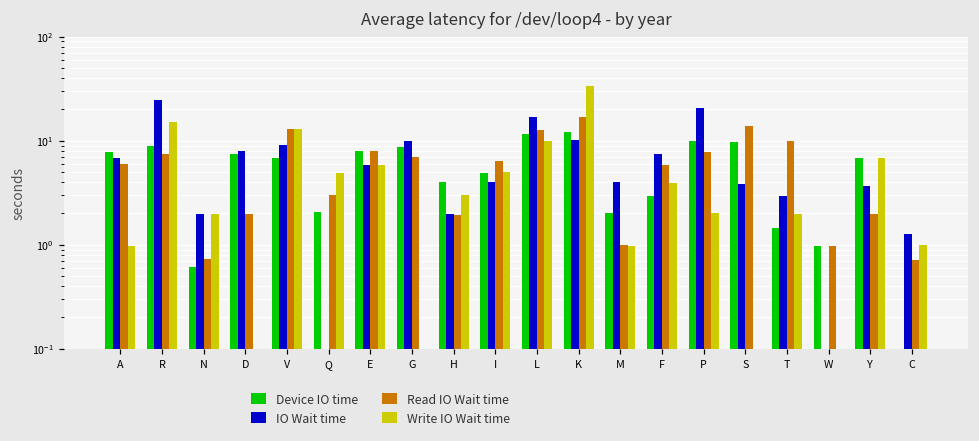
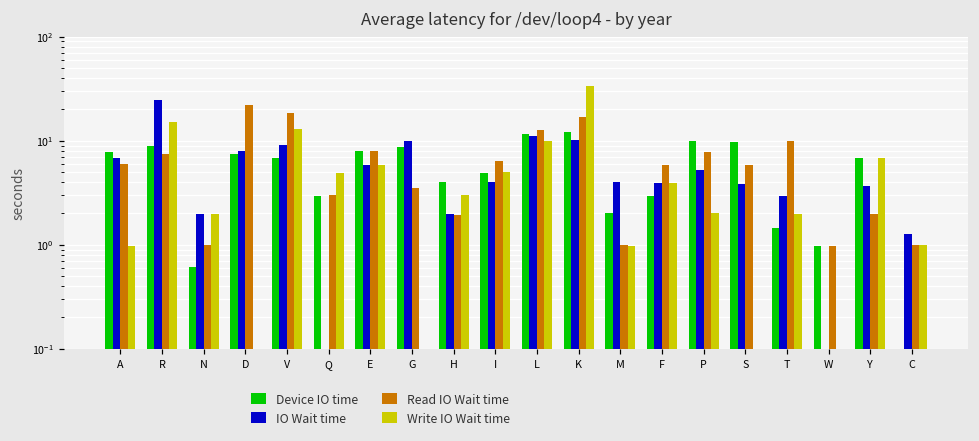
  {
    "Device IO time": {
      "A": 8,
      "R": 9,
      "N": 0.6,
      "D": 7,
      "V": 7,
-     "Q": 2.1,
+     "Q": 2.9,
      "E": 8,
      "G": 9,
      "H": 4.0,
      "I": 5,
      "L": 12,
      "K": 12,
      "M": 2.0,
      "F": 2.9,
      "P": 10,
      "S": 10,
      "T": 1.4,
      "W": 1.0,
      "Y": 7
    },
    "IO Wait time": {
      "A": 7,
      "R": 25,
      "N": 2.0,
      "D": 8,
      "V": 9,
      "E": 6,
      "G": 10,
      "H": 2.0,
      "I": 4.0,
-     "L": 17,
+     "L": 11,
      "K": 10,
      "M": 4.0,
-     "F": 8,
-     "P": 21,
+     "F": 3.9,
+     "P": 5,
      "S": 3.8,
      "T": 2.9,
      "Y": 3.7,
      "C": 1.3
    },
    "Read IO Wait time": {
      "A": 6,
      "R": 7,
-     "N": 0.7,
-     "D": 2.0,
-     "V": 13,
+     "N": 1.0,
+     "D": 22,
+     "V": 19,
      "Q": 3.0,
      "E": 8,
-     "G": 7,
+     "G": 3.5,
      "H": 1.9,
      "I": 6,
      "L": 13,
      "K": 17,
      "M": 1.0,
      "F": 6,
      "P": 8,
-     "S": 14,
+     "S": 6,
      "T": 10,
      "W": 1.0,
      "Y": 2.0,
-     "C": 0.7
+     "C": 1.0
    },
    "Write IO Wait time": {
      "A": 1.0,
      "R": 15,
      "N": 2.0,
      "V": 13,
      "Q": 5,
      "E": 6,
      "H": 3.0,
      "I": 5,
      "L": 10,
      "K": 34,
      "M": 1.0,
      "F": 3.9,
      "P": 2.0,
      "T": 2.0,
      "Y": 7,
      "C": 1.0
    }
  }
